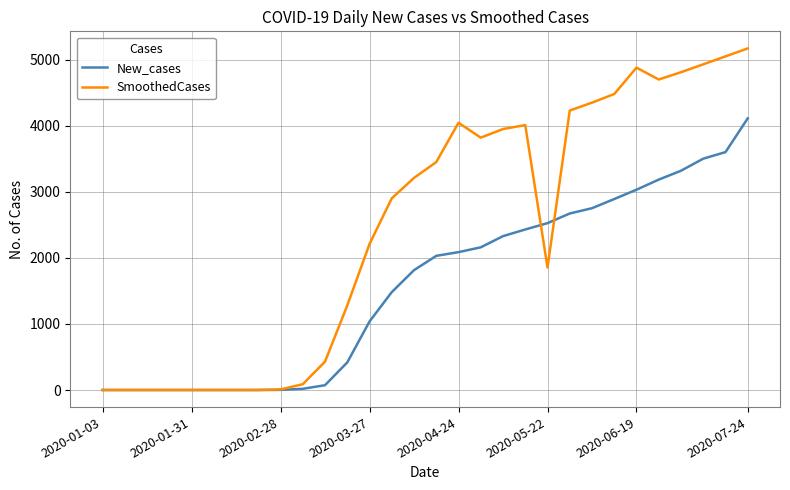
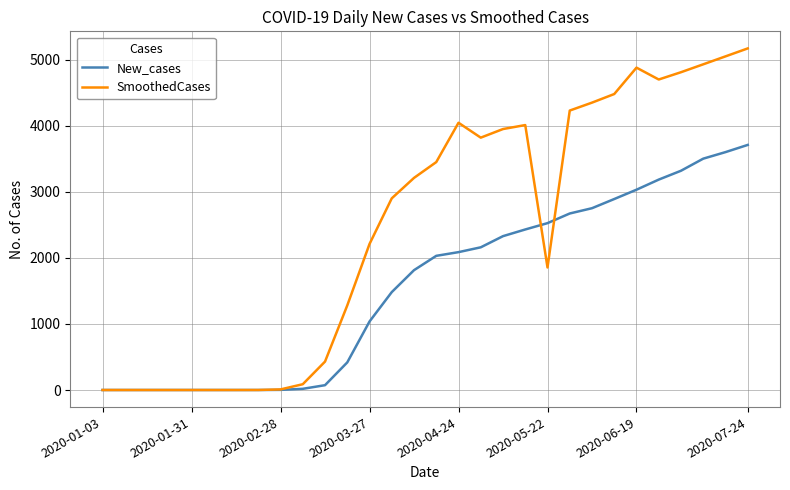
  {
    "New_cases": {
      "2020-03-27": 1000,
      "2020-04-24": 2100,
      "2020-05-22": 2500,
      "2020-06-19": 3000,
-     "2020-07-24": 4100
+     "2020-07-24": 3700
    },
    "SmoothedCases": {
      "2020-03-27": 2200,
      "2020-04-24": 4000,
      "2020-05-22": 1900,
      "2020-06-19": 4900,
      "2020-07-24": 5200
    }
  }
